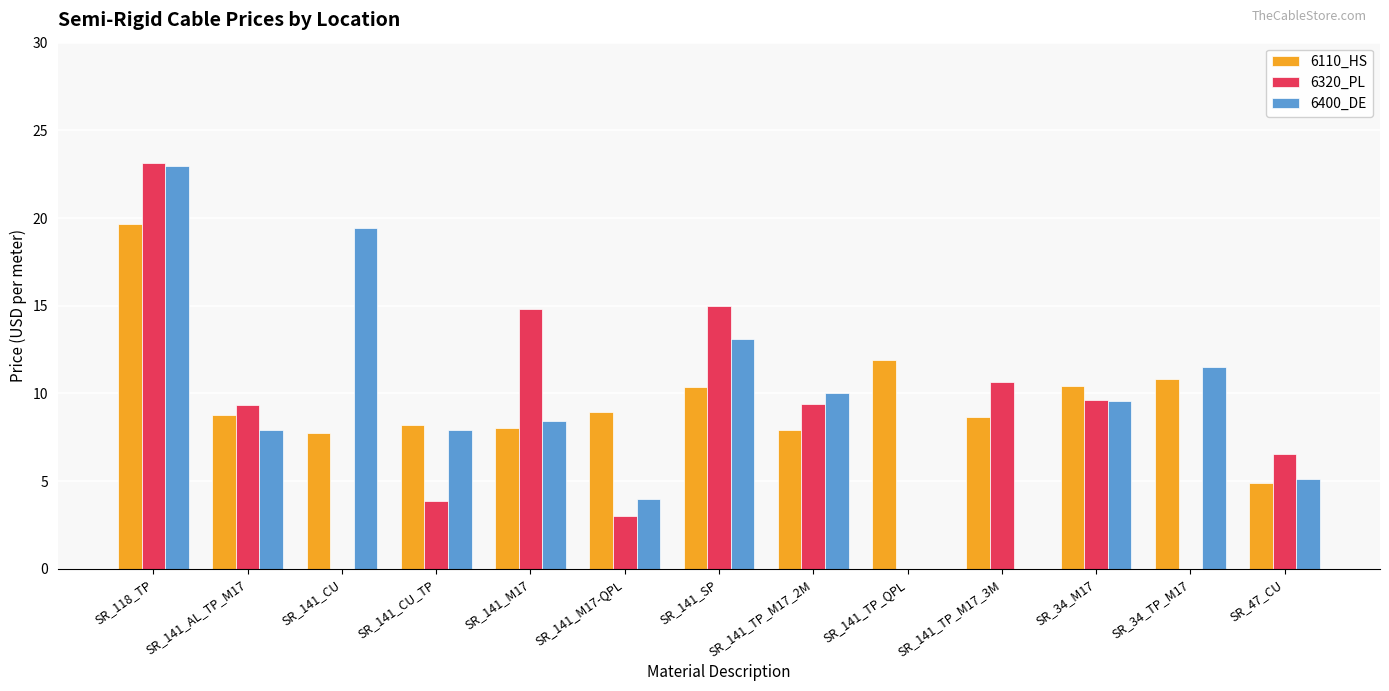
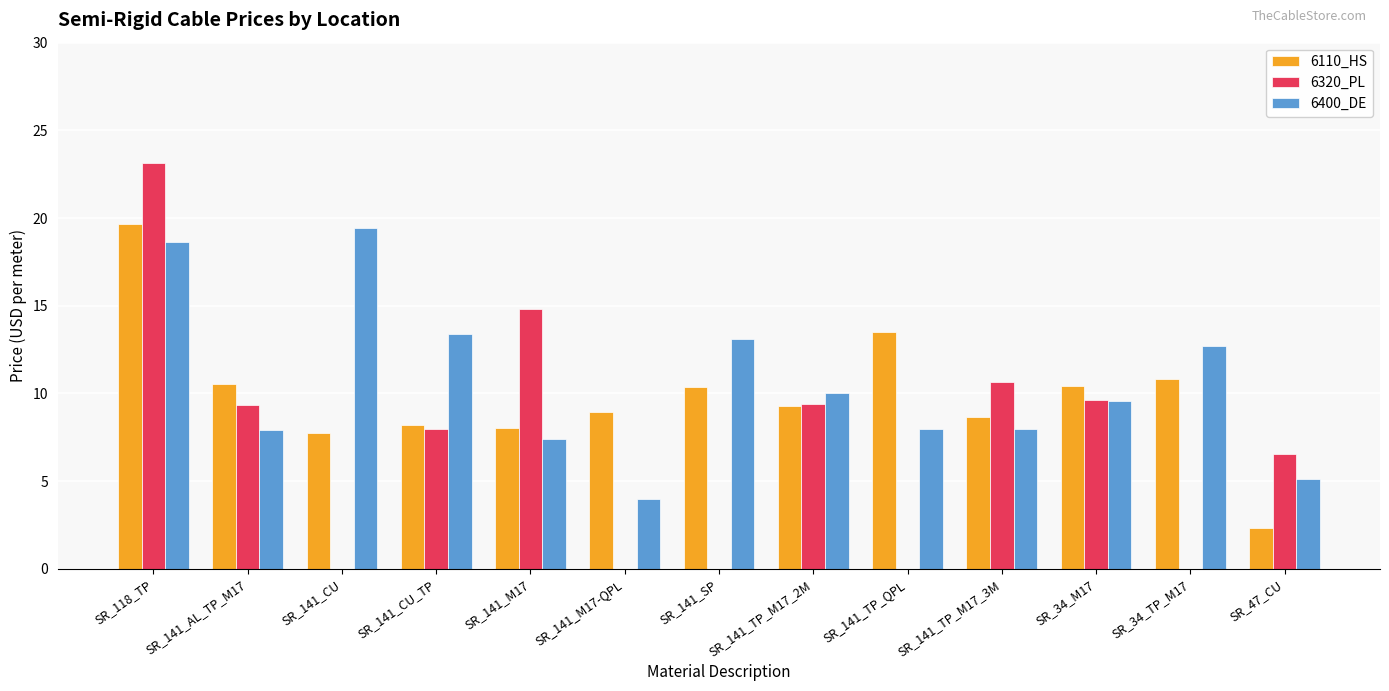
  {
    "6110_HS": {
      "SR_118_TP": 19.7,
-     "SR_141_AL_TP_M17": 8.7,
+     "SR_141_AL_TP_M17": 10.5,
      "SR_141_CU": 7.7,
      "SR_141_CU_TP": 8.2,
      "SR_141_M17": 8.0,
      "SR_141_M17-QPL": 8.9,
      "SR_141_SP": 10.4,
-     "SR_141_TP_M17_2M": 7.9,
-     "SR_141_TP_QPL": 11.9,
+     "SR_141_TP_M17_2M": 9.3,
+     "SR_141_TP_QPL": 13.5,
      "SR_141_TP_M17_3M": 8.6,
      "SR_34_M17": 10.4,
      "SR_34_TP_M17": 10.8,
-     "SR_47_CU": 4.9
+     "SR_47_CU": 2.3
    },
    "6320_PL": {
      "SR_118_TP": 23.1,
      "SR_141_AL_TP_M17": 9.3,
      "SR_141_CU": 0.0,
-     "SR_141_CU_TP": 3.9,
+     "SR_141_CU_TP": 8.0,
      "SR_141_M17": 14.8,
-     "SR_141_M17-QPL": 3,
-     "SR_141_SP": 15,
+     "SR_141_M17-QPL": 0,
+     "SR_141_SP": 0,
      "SR_141_TP_M17_2M": 9.4,
      "SR_141_TP_QPL": 0.0,
      "SR_141_TP_M17_3M": 10.7,
      "SR_34_M17": 9.6,
      "SR_34_TP_M17": 0.0,
      "SR_47_CU": 6.6
    },
    "6400_DE": {
-     "SR_118_TP": 23.0,
+     "SR_118_TP": 18.6,
      "SR_141_AL_TP_M17": 7.9,
      "SR_141_CU": 19.4,
-     "SR_141_CU_TP": 7.9,
-     "SR_141_M17": 8.4,
+     "SR_141_CU_TP": 13.4,
+     "SR_141_M17": 7.4,
      "SR_141_M17-QPL": 4.0,
      "SR_141_SP": 13.1,
      "SR_141_TP_M17_2M": 10.0,
-     "SR_141_TP_QPL": 0,
-     "SR_141_TP_M17_3M": 0,
+     "SR_141_TP_QPL": 8,
+     "SR_141_TP_M17_3M": 8,
      "SR_34_M17": 9.6,
-     "SR_34_TP_M17": 11.5,
+     "SR_34_TP_M17": 12.7,
      "SR_47_CU": 5.1
    }
  }
